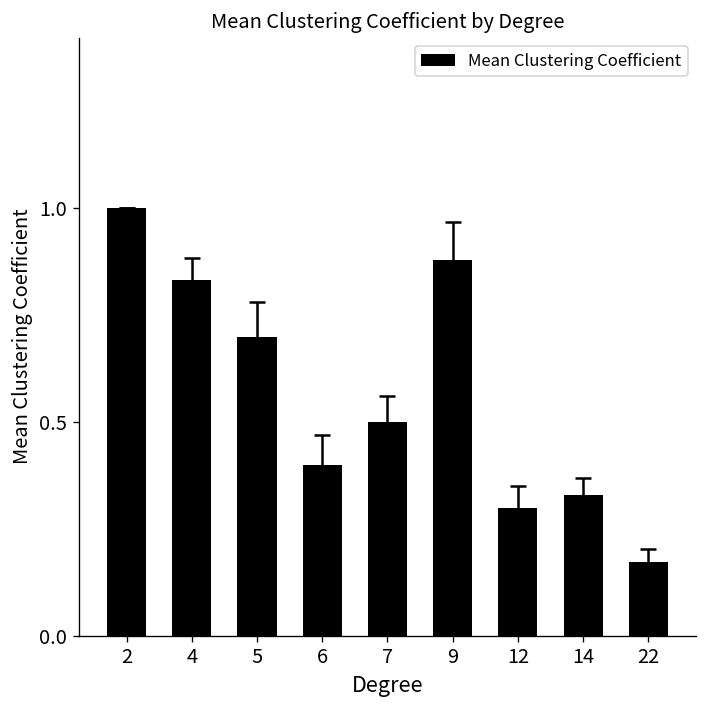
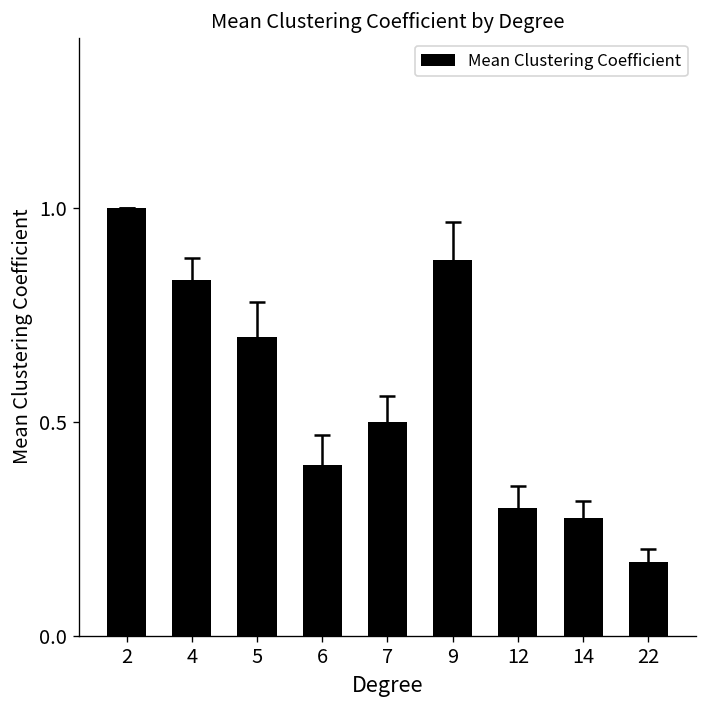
  {
    "Mean Clustering Coefficient": {
      "2": 1.00,
      "4": 0.83,
      "5": 0.70,
      "6": 0.40,
      "7": 0.50,
      "9": 0.88,
      "12": 0.30,
-     "14": 0.33,
+     "14": 0.28,
      "22": 0.17
    }
  }
